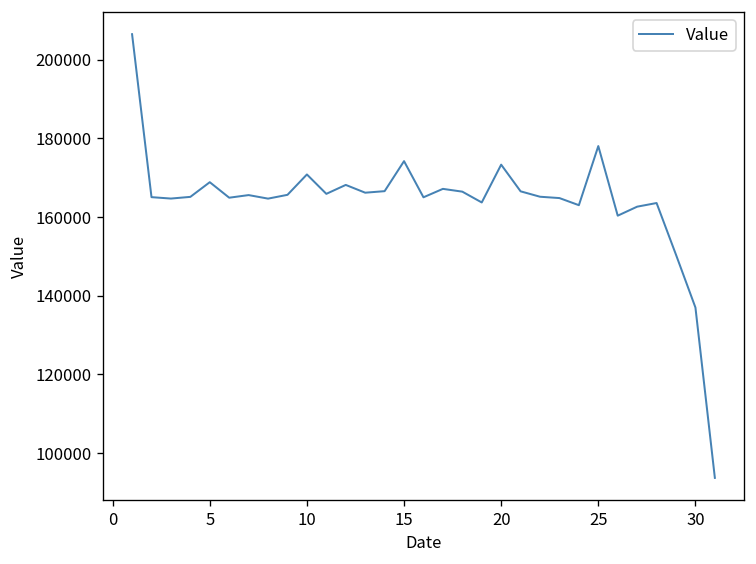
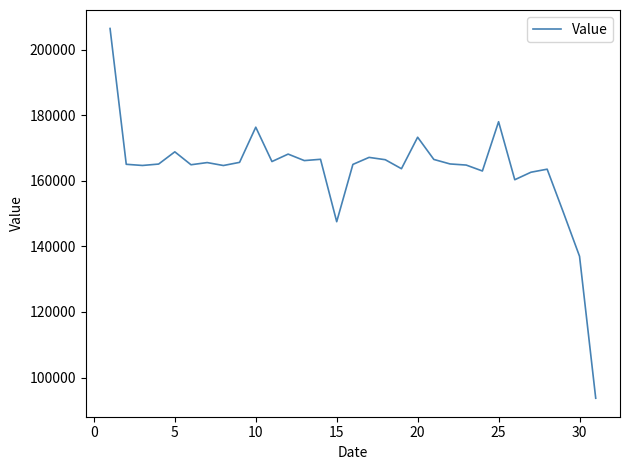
  {
    "5": 169000,
-   "10": 171000,
-   "15": 174000,
+   "10": 176000,
+   "15": 148000,
    "20": 173000,
    "25": 178000,
    "30": 137000
  }
